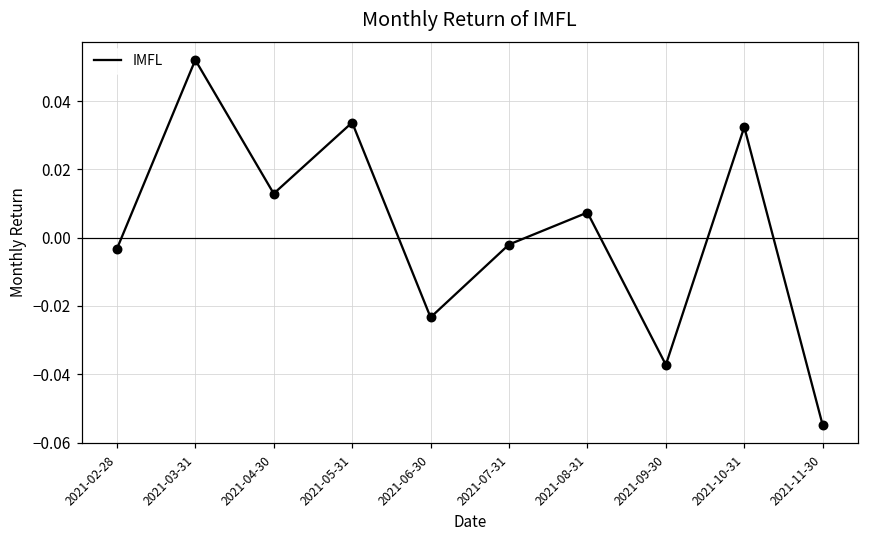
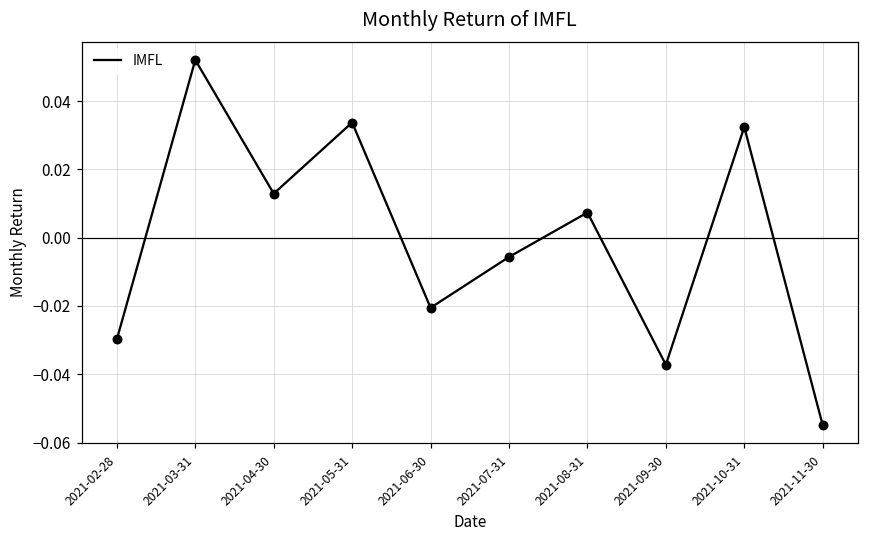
  {
-   "2021-02-28": -0.003,
+   "2021-02-28": -0.030,
    "2021-03-31": 0.052,
    "2021-04-30": 0.013,
    "2021-05-31": 0.034,
-   "2021-06-30": -0.023,
-   "2021-07-31": -0.002,
+   "2021-06-30": -0.021,
+   "2021-07-31": -0.006,
    "2021-08-31": 0.007,
    "2021-09-30": -0.037,
    "2021-10-31": 0.032,
    "2021-11-30": -0.055
  }
